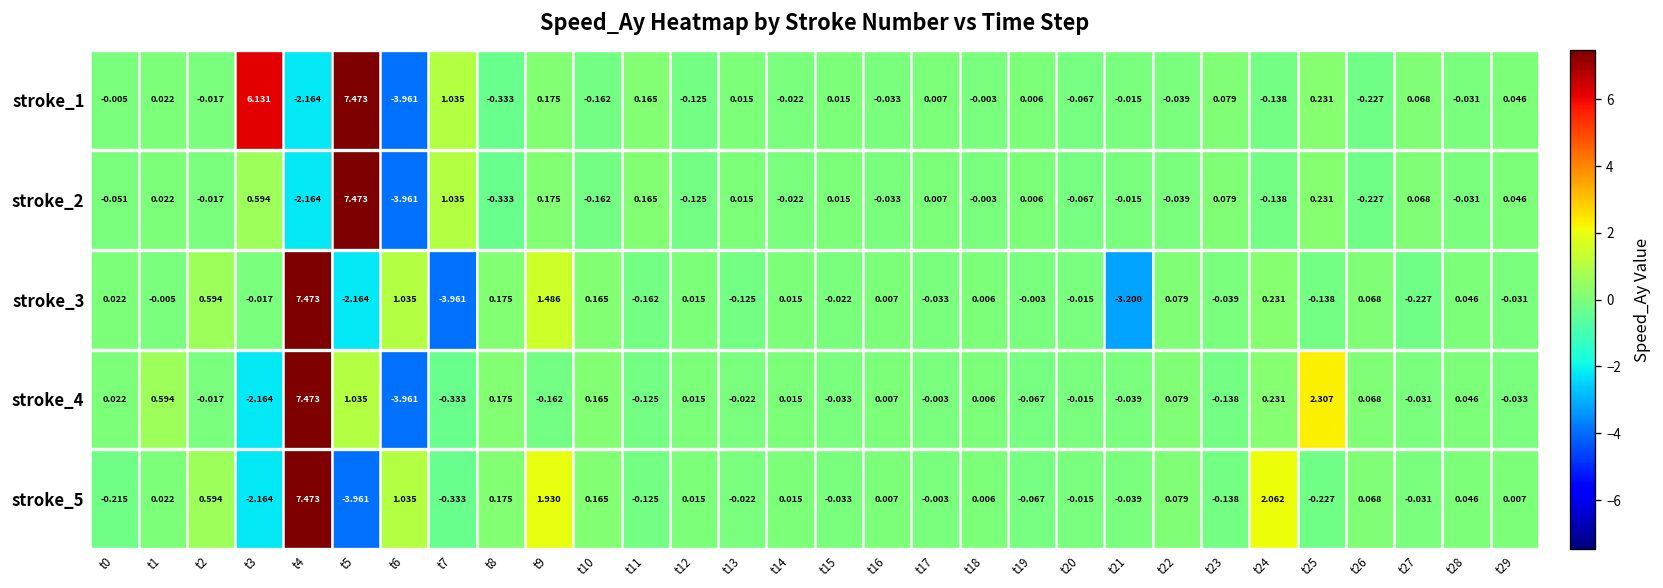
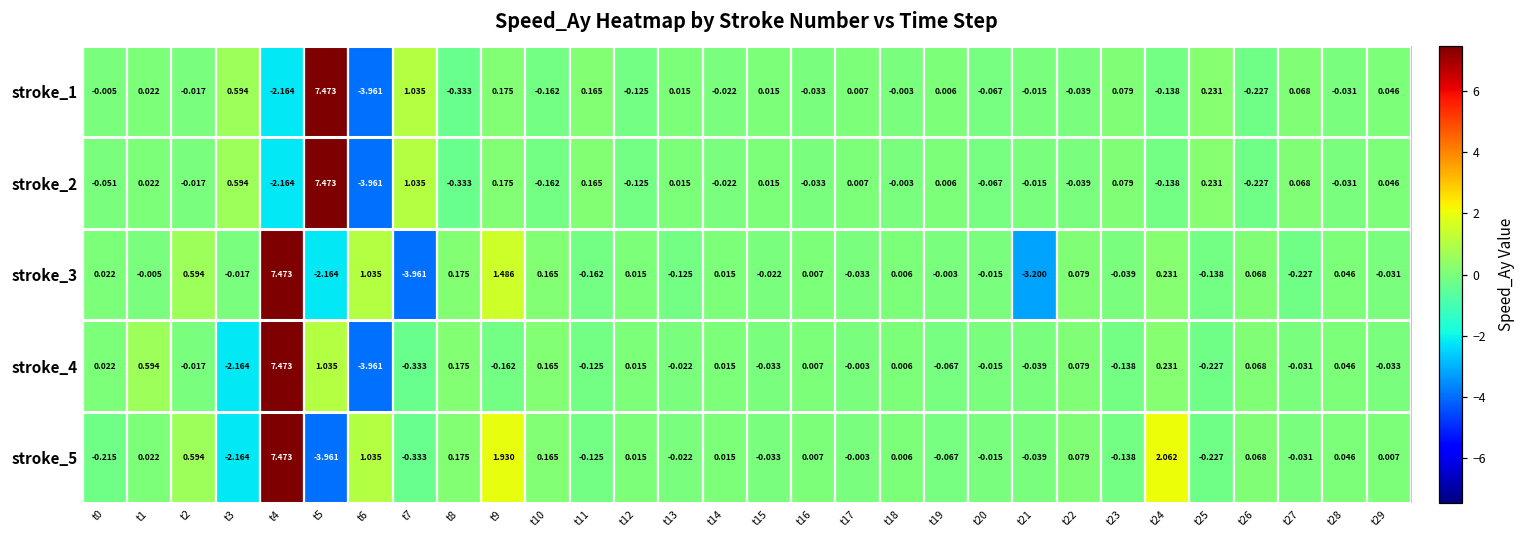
  {
    "stroke_1": {
      "t0": -0.005,
      "t1": 0.022,
      "t2": -0.017,
-     "t3": 6.131,
+     "t3": 0.594,
      "t4": -2.164,
      "t5": 7.473,
      "t6": -3.961,
      "t7": 1.035,
      "t8": -0.333,
      "t9": 0.175,
      "t10": -0.162,
      "t11": 0.165,
      "t12": -0.125,
      "t13": 0.015,
      "t14": -0.022,
      "t15": 0.015,
      "t16": -0.033,
      "t17": 0.007,
      "t18": -0.003,
      "t19": 0.006,
      "t20": -0.067,
      "t21": -0.015,
      "t22": -0.039,
      "t23": 0.079,
      "t24": -0.138,
      "t25": 0.231,
      "t26": -0.227,
      "t27": 0.068,
      "t28": -0.031,
      "t29": 0.046
    },
    "stroke_2": {
      "t0": -0.051,
      "t1": 0.022,
      "t2": -0.017,
      "t3": 0.594,
      "t4": -2.164,
      "t5": 7.473,
      "t6": -3.961,
      "t7": 1.035,
      "t8": -0.333,
      "t9": 0.175,
      "t10": -0.162,
      "t11": 0.165,
      "t12": -0.125,
      "t13": 0.015,
      "t14": -0.022,
      "t15": 0.015,
      "t16": -0.033,
      "t17": 0.007,
      "t18": -0.003,
      "t19": 0.006,
      "t20": -0.067,
      "t21": -0.015,
      "t22": -0.039,
      "t23": 0.079,
      "t24": -0.138,
      "t25": 0.231,
      "t26": -0.227,
      "t27": 0.068,
      "t28": -0.031,
      "t29": 0.046
    },
    "stroke_3": {
      "t0": 0.022,
      "t1": -0.005,
      "t2": 0.594,
      "t3": -0.017,
      "t4": 7.473,
      "t5": -2.164,
      "t6": 1.035,
      "t7": -3.961,
      "t8": 0.175,
      "t9": 1.486,
      "t10": 0.165,
      "t11": -0.162,
      "t12": 0.015,
      "t13": -0.125,
      "t14": 0.015,
      "t15": -0.022,
      "t16": 0.007,
      "t17": -0.033,
      "t18": 0.006,
      "t19": -0.003,
      "t20": -0.015,
      "t21": -3.200,
      "t22": 0.079,
      "t23": -0.039,
      "t24": 0.231,
      "t25": -0.138,
      "t26": 0.068,
      "t27": -0.227,
      "t28": 0.046,
      "t29": -0.031
    },
    "stroke_4": {
      "t0": 0.022,
      "t1": 0.594,
      "t2": -0.017,
      "t3": -2.164,
      "t4": 7.473,
      "t5": 1.035,
      "t6": -3.961,
      "t7": -0.333,
      "t8": 0.175,
      "t9": -0.162,
      "t10": 0.165,
      "t11": -0.125,
      "t12": 0.015,
      "t13": -0.022,
      "t14": 0.015,
      "t15": -0.033,
      "t16": 0.007,
      "t17": -0.003,
      "t18": 0.006,
      "t19": -0.067,
      "t20": -0.015,
      "t21": -0.039,
      "t22": 0.079,
      "t23": -0.138,
      "t24": 0.231,
-     "t25": 2.307,
+     "t25": -0.227,
      "t26": 0.068,
      "t27": -0.031,
      "t28": 0.046,
      "t29": -0.033
    },
    "stroke_5": {
      "t0": -0.215,
      "t1": 0.022,
      "t2": 0.594,
      "t3": -2.164,
      "t4": 7.473,
      "t5": -3.961,
      "t6": 1.035,
      "t7": -0.333,
      "t8": 0.175,
      "t9": 1.930,
      "t10": 0.165,
      "t11": -0.125,
      "t12": 0.015,
      "t13": -0.022,
      "t14": 0.015,
      "t15": -0.033,
      "t16": 0.007,
      "t17": -0.003,
      "t18": 0.006,
      "t19": -0.067,
      "t20": -0.015,
      "t21": -0.039,
      "t22": 0.079,
      "t23": -0.138,
      "t24": 2.062,
      "t25": -0.227,
      "t26": 0.068,
      "t27": -0.031,
      "t28": 0.046,
      "t29": 0.007
    }
  }
